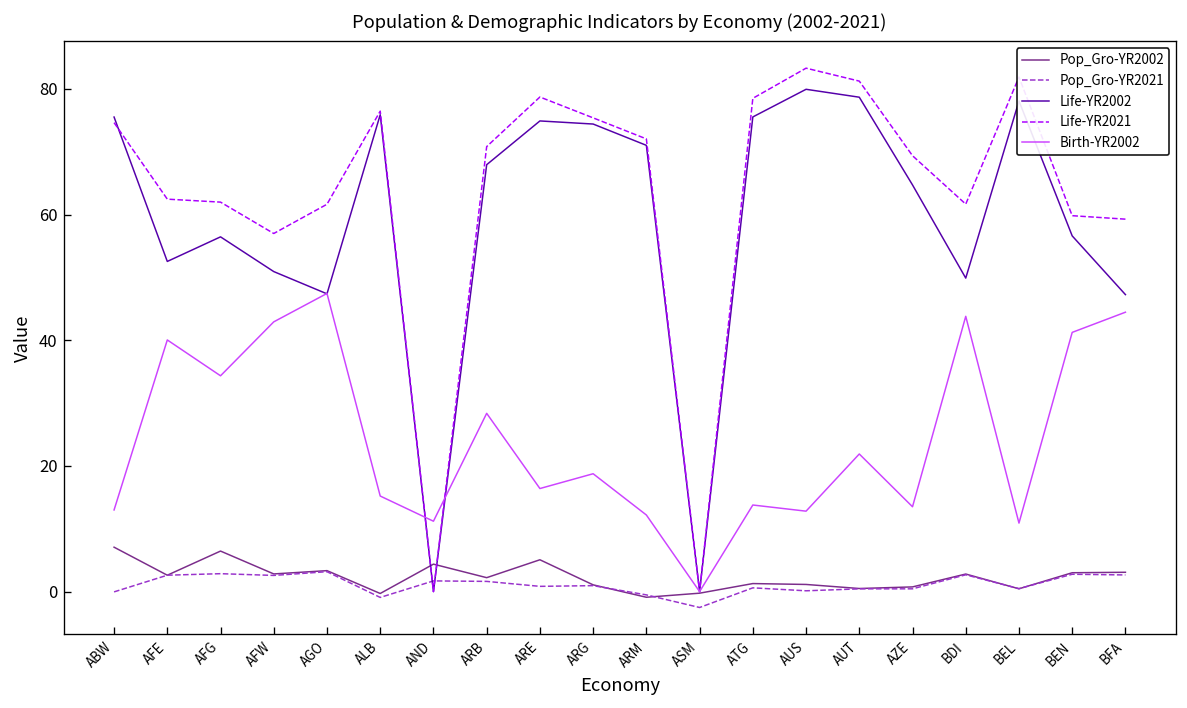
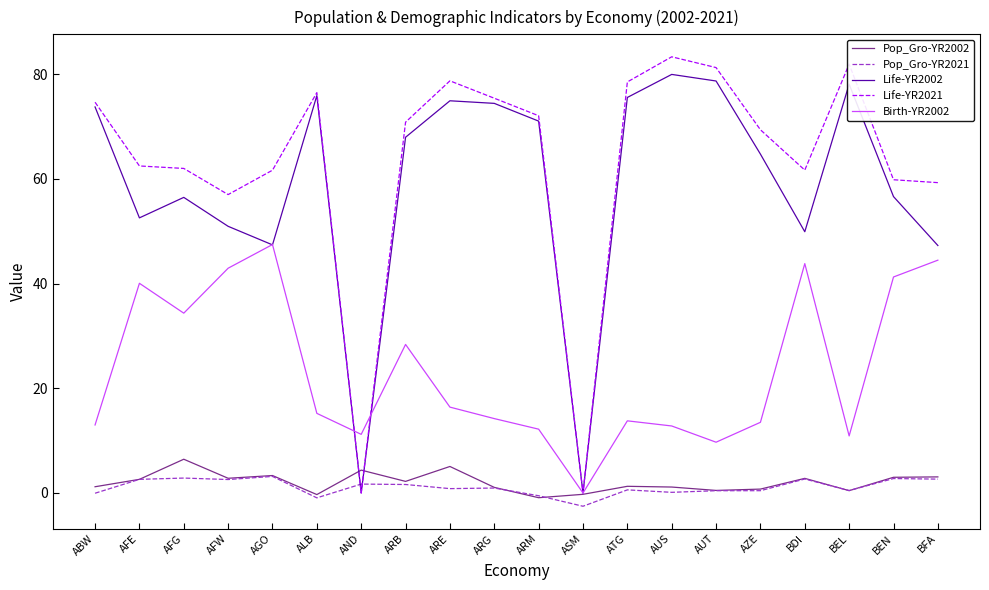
  {
    "Pop_Gro-YR2002": {
-     "ABW": 7,
+     "ABW": 1,
      "AFG": 6,
      "ALB": 0,
      "AND": 4,
      "ARB": 2,
      "ARE": 5,
      "ATG": 1,
      "AUS": 1
    },
    "Pop_Gro-YR2021": {
      "ABW": 0,
      "AFG": 3,
      "ALB": -1,
      "AND": 2,
      "ARB": 2,
      "ARE": 1,
      "ASM": -3,
      "ATG": 1,
      "AUS": 0
    },
    "Life-YR2002": {
-     "ABW": 76,
+     "ABW": 74,
      "AFE": 53,
      "AFG": 56,
      "AFW": 51,
      "ALB": 76,
      "ARB": 68,
      "ARE": 75,
      "ARG": 74,
      "ARM": 71,
      "ATG": 76,
      "AUS": 80,
      "AUT": 79,
      "AZE": 65,
      "BDI": 50,
      "BEN": 57,
      "BFA": 47
    },
    "Life-YR2021": {
      "ABW": 75,
      "AFE": 62,
      "AFG": 62,
      "AFW": 57,
      "AGO": 62,
      "ALB": 76,
      "ARB": 71,
      "ARE": 79,
      "ARG": 75,
      "ARM": 72,
      "ATG": 78,
      "AUS": 83,
      "AUT": 81,
      "AZE": 69,
      "BDI": 62,
      "BEN": 60,
      "BFA": 59
    },
    "Birth-YR2002": {
      "ABW": 13,
      "AFE": 40,
      "AFG": 34,
      "AFW": 43,
      "ALB": 15,
      "AND": 11,
      "ARB": 28,
      "ARE": 16,
-     "ARG": 19,
+     "ARG": 14,
      "ARM": 12,
      "ATG": 14,
      "AUS": 13,
-     "AUT": 22,
+     "AUT": 10,
      "AZE": 14,
      "BDI": 44,
      "BEL": 11,
      "BEN": 41,
      "BFA": 44
    }
  }
